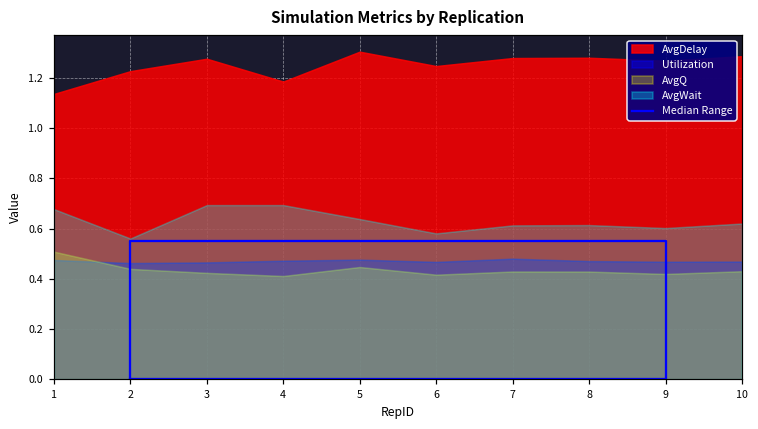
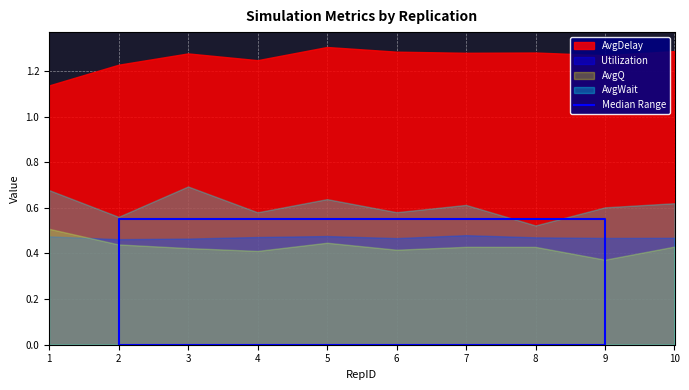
  {
    "AvgDelay": {
      "1": 1.14,
      "2": 1.23,
      "3": 1.28,
-     "4": 1.19,
+     "4": 1.25,
      "5": 1.30,
-     "6": 1.25,
+     "6": 1.28,
      "7": 1.28,
      "8": 1.28,
      "10": 1.29
    },
    "AvgQ": {
      "1": 0.51,
      "2": 0.44,
      "3": 0.42,
      "4": 0.41,
      "5": 0.45,
      "6": 0.42,
      "7": 0.43,
      "8": 0.43,
-     "9": 0.42,
+     "9": 0.37,
      "10": 0.43
    },
    "AvgWait": {
      "1": 0.68,
      "3": 0.69,
-     "4": 0.69,
+     "4": 0.58,
      "5": 0.64,
      "6": 0.58,
      "7": 0.61,
-     "8": 0.61,
+     "8": 0.52,
      "9": 0.60,
      "10": 0.62
    }
  }
